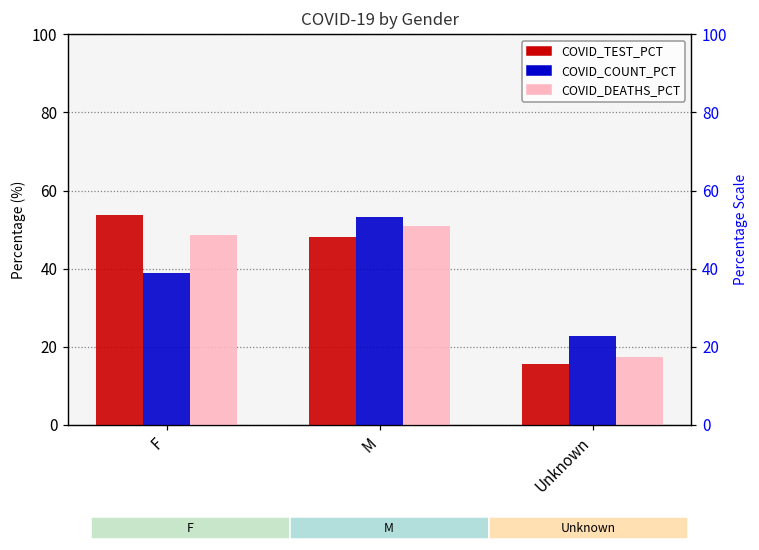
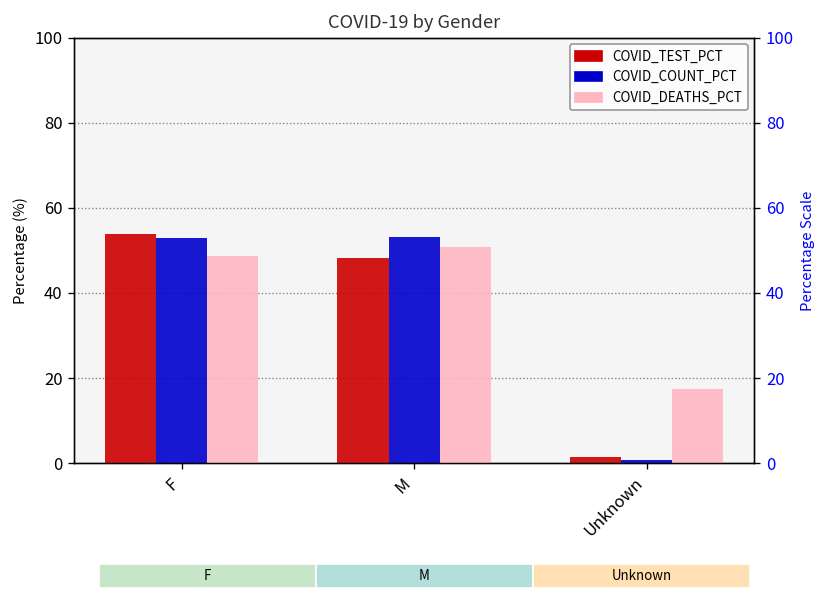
  {
    "COVID_TEST_PCT": {
      "F": 54,
      "M": 48,
-     "Unknown": 15
+     "Unknown": 1
    },
    "COVID_COUNT_PCT": {
-     "F": 39,
+     "F": 53,
      "M": 53,
-     "Unknown": 23
+     "Unknown": 1
    },
    "COVID_DEATHS_PCT": {
      "F": 49,
      "M": 51,
      "Unknown": 17
    }
  }
